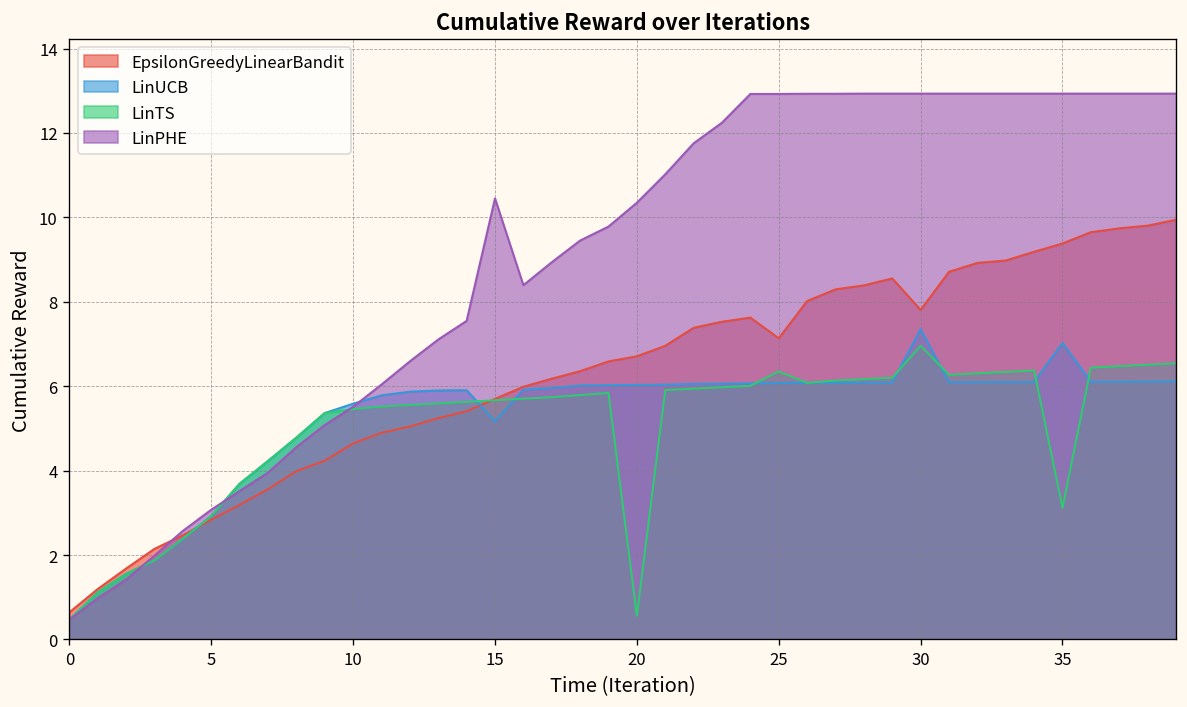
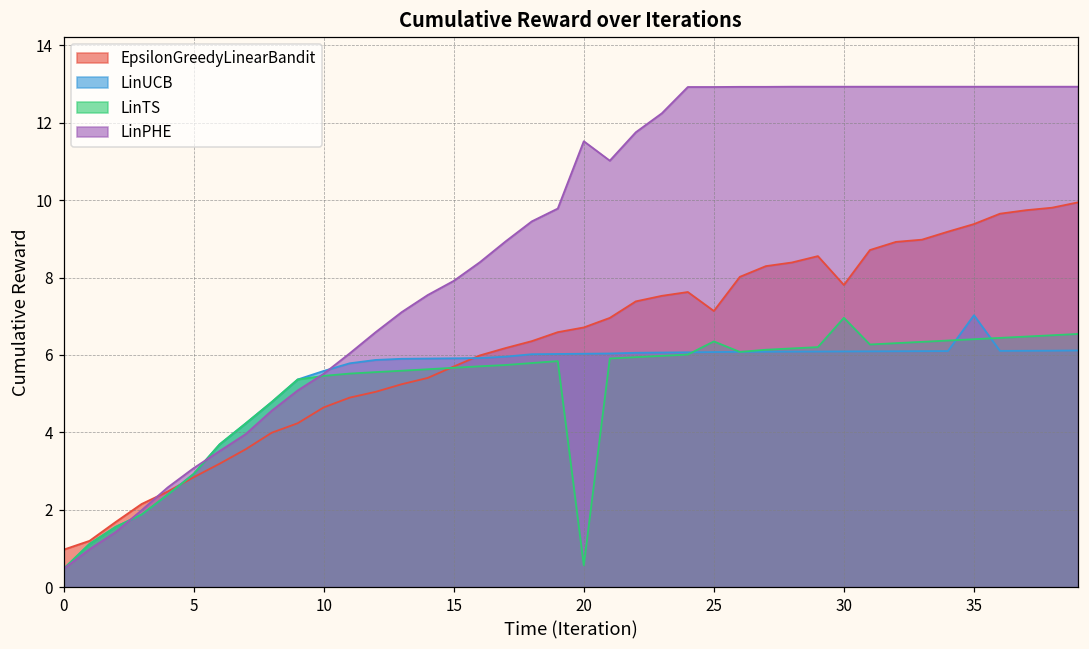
  {
    "EpsilonGreedyLinearBandit": {
-     "0": 0.6,
+     "0": 1.0,
      "5": 2.8,
      "10": 4.6,
      "20": 6.7,
      "25": 7.1,
      "30": 7.8,
      "35": 9.4
    },
    "LinUCB": {
      "10": 5.6,
-     "15": 5.2,
+     "15": 5.9,
      "20": 6.0,
      "25": 6.1,
-     "30": 7.4,
+     "30": 6.1,
      "35": 7.0
    },
    "LinTS": {
      "20": 0.6,
      "25": 6.3,
      "30": 7.0,
-     "35": 3.1
+     "35": 6.4
    },
    "LinPHE": {
      "5": 3.1,
-     "15": 10.5,
-     "20": 10.3,
+     "15": 7.9,
+     "20": 11.5,
      "25": 12.9,
      "30": 12.9,
      "35": 12.9
    }
  }
